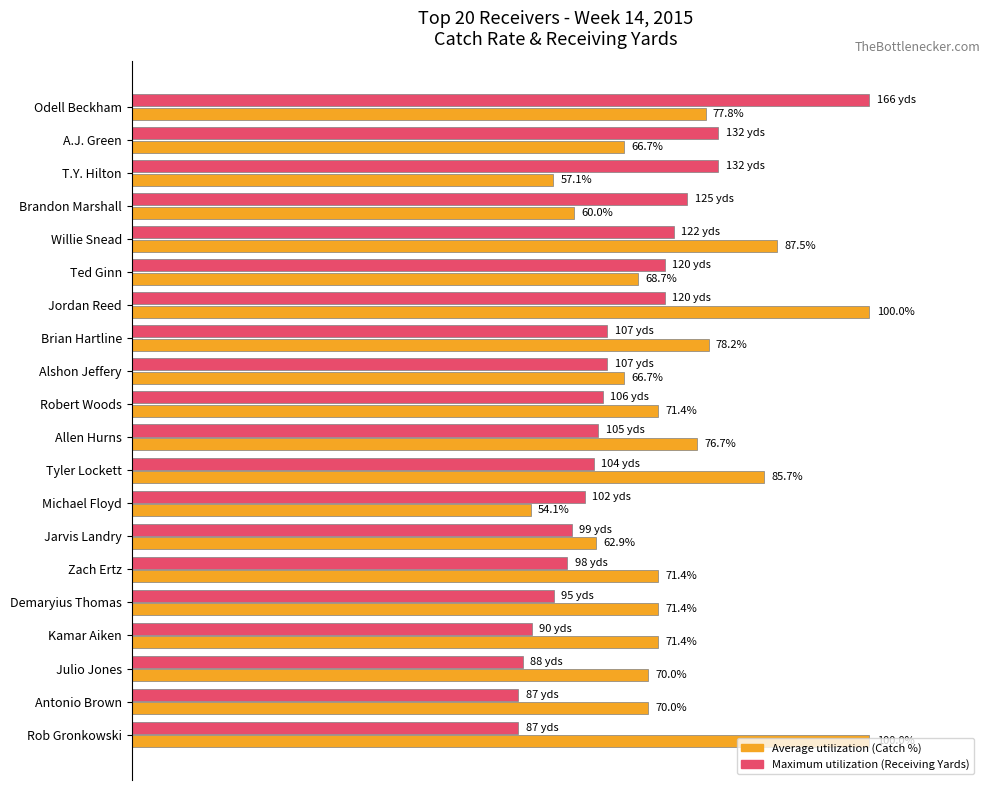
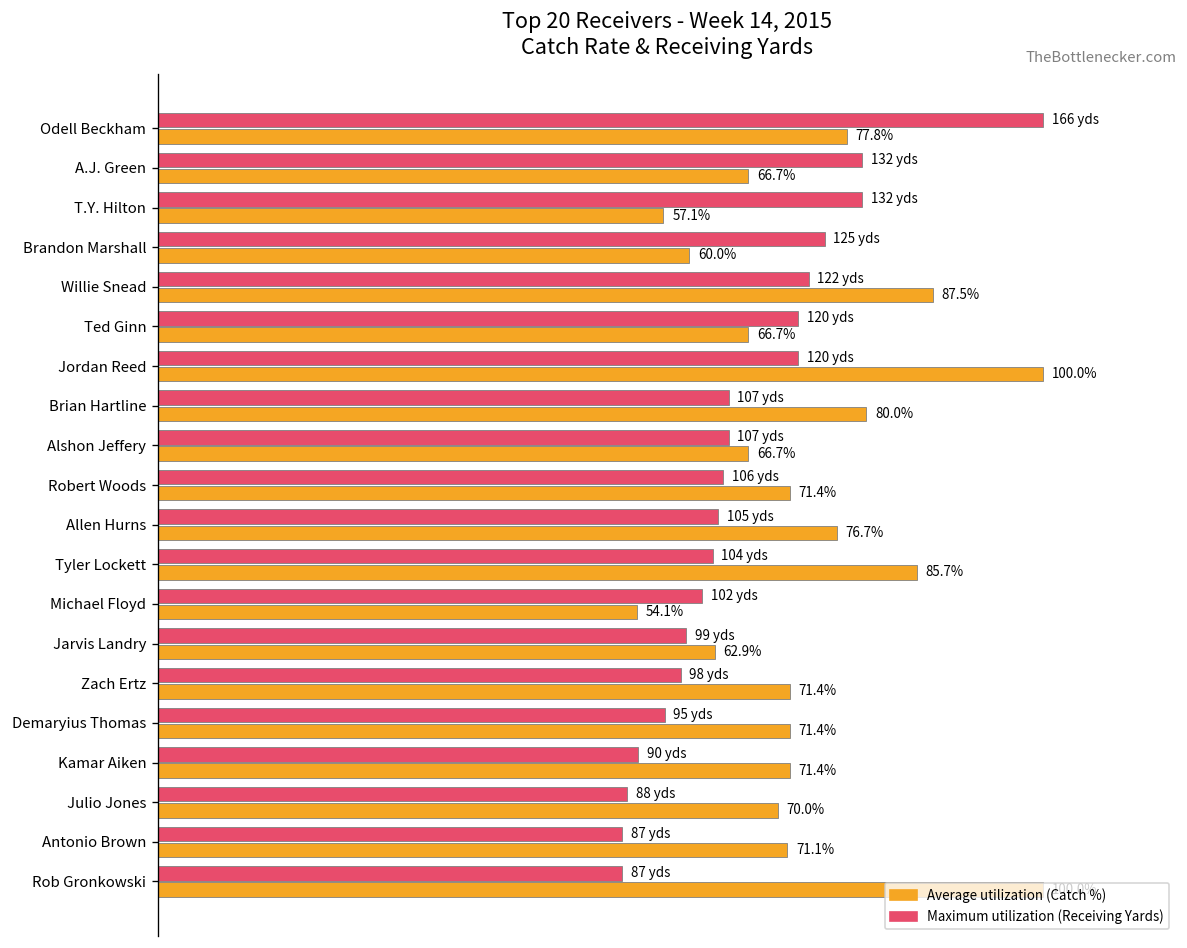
  {
    "Average utilization (Catch %)": {
      "Odell Beckham": "77.8%",
      "A.J. Green": "66.7%",
      "T.Y. Hilton": "57.1%",
      "Brandon Marshall": "60.0%",
      "Willie Snead": "87.5%",
-     "Ted Ginn": "68.7%",
+     "Ted Ginn": "66.7%",
      "Jordan Reed": "100.0%",
-     "Brian Hartline": "78.2%",
+     "Brian Hartline": "80.0%",
      "Alshon Jeffery": "66.7%",
      "Robert Woods": "71.4%",
      "Allen Hurns": "76.7%",
      "Tyler Lockett": "85.7%",
      "Michael Floyd": "54.1%",
      "Jarvis Landry": "62.9%",
      "Zach Ertz": "71.4%",
      "Demaryius Thomas": "71.4%",
      "Kamar Aiken": "71.4%",
      "Julio Jones": "70.0%",
-     "Antonio Brown": "70.0%"
+     "Antonio Brown": "71.1%"
    }
  }
